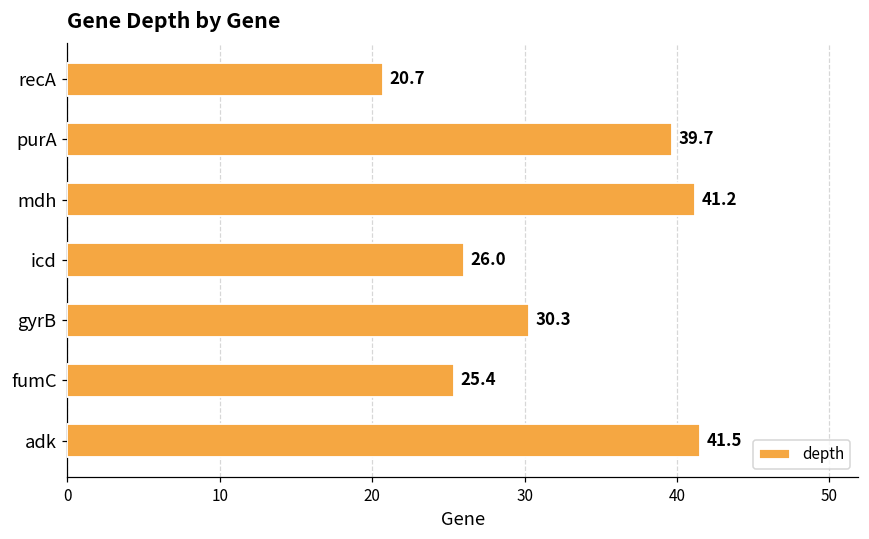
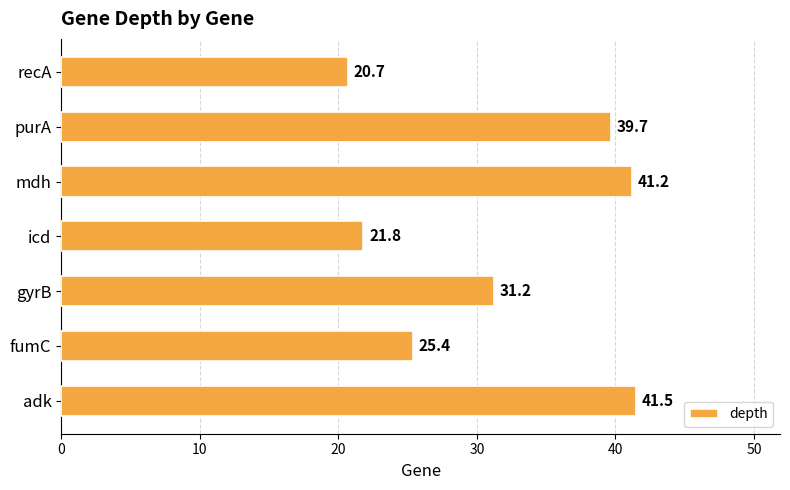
  {
    "recA": 20.7,
    "purA": 39.7,
    "mdh": 41.2,
-   "icd": 26.0,
-   "gyrB": 30.3,
+   "icd": 21.8,
+   "gyrB": 31.2,
    "fumC": 25.4,
    "adk": 41.5
  }
